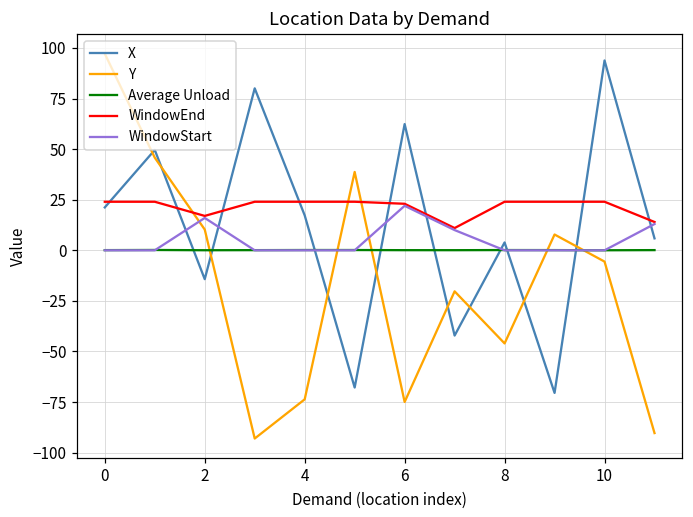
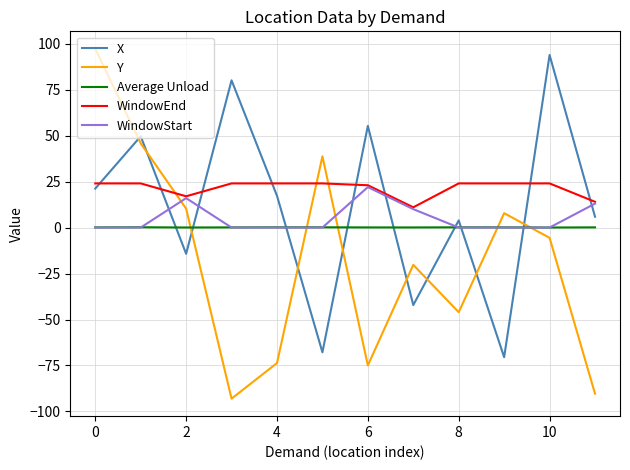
  {
    "X": {
      "0": 21,
      "2": -14,
      "4": 17,
-     "6": 62,
+     "6": 55,
      "8": 4,
      "10": 94
    },
    "Y": {
      "2": 10,
      "4": -74,
      "6": -75,
      "8": -46,
      "10": -6
    },
    "Average Unload": {
      "2": 0,
      "6": 0
    },
    "WindowEnd": {
      "0": 24,
      "4": 24,
      "8": 24,
      "10": 24
    }
  }
